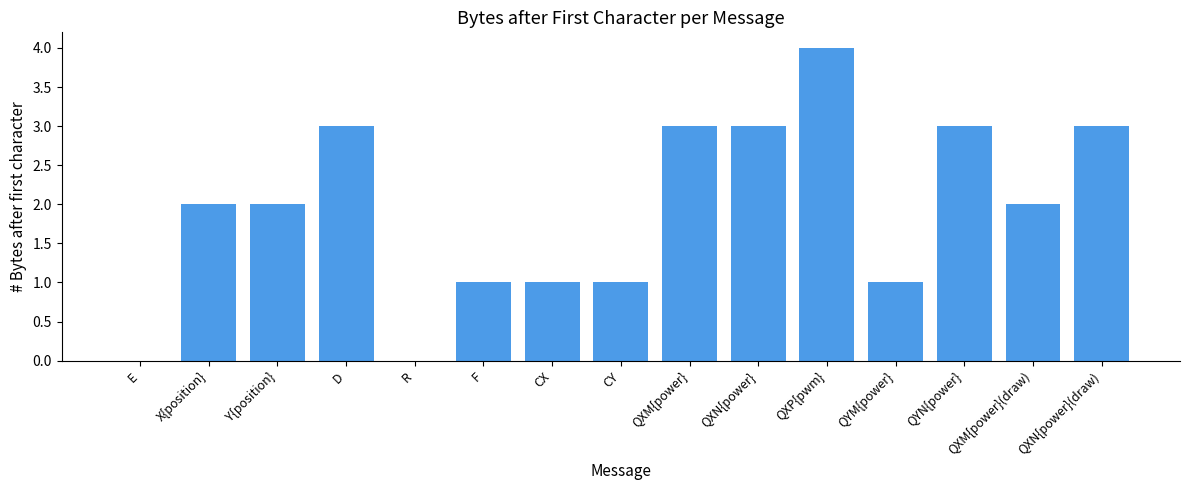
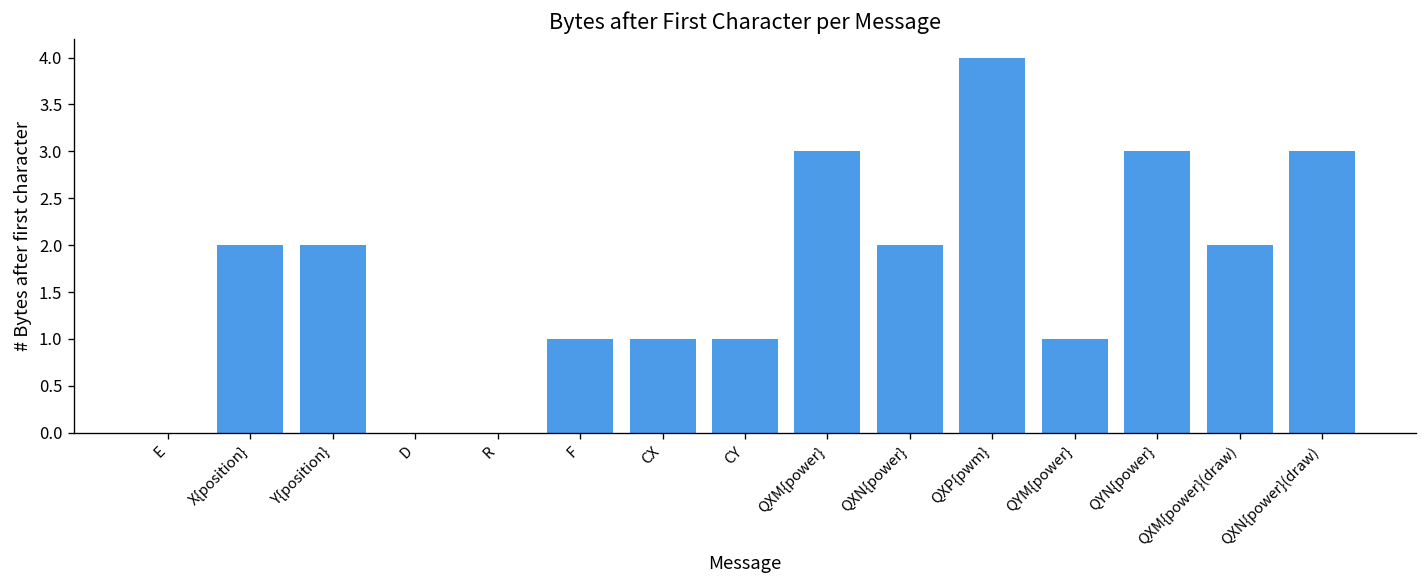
  {
    "E": 0,
    "X{position}": 2,
    "Y{position}": 2,
-   "D": 3,
+   "D": 0,
    "R": 0,
    "F": 1,
    "CX": 1,
    "CY": 1,
    "QXM{power}": 3,
-   "QXN{power}": 3,
+   "QXN{power}": 2,
    "QXP{pwm}": 4,
    "QYM{power}": 1,
    "QYN{power}": 3,
    "QXM{power}(draw)": 2,
    "QXN{power}(draw)": 3
  }
